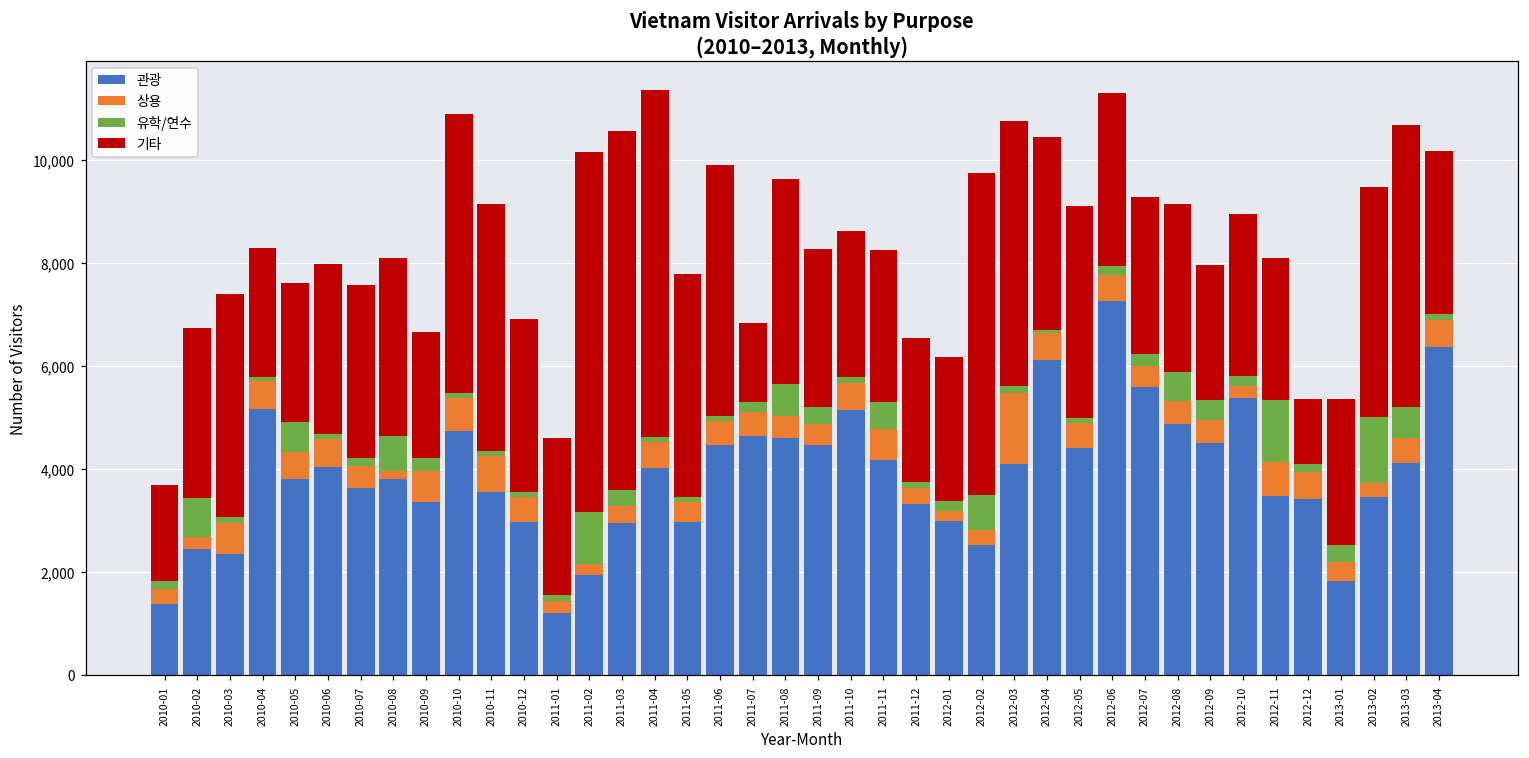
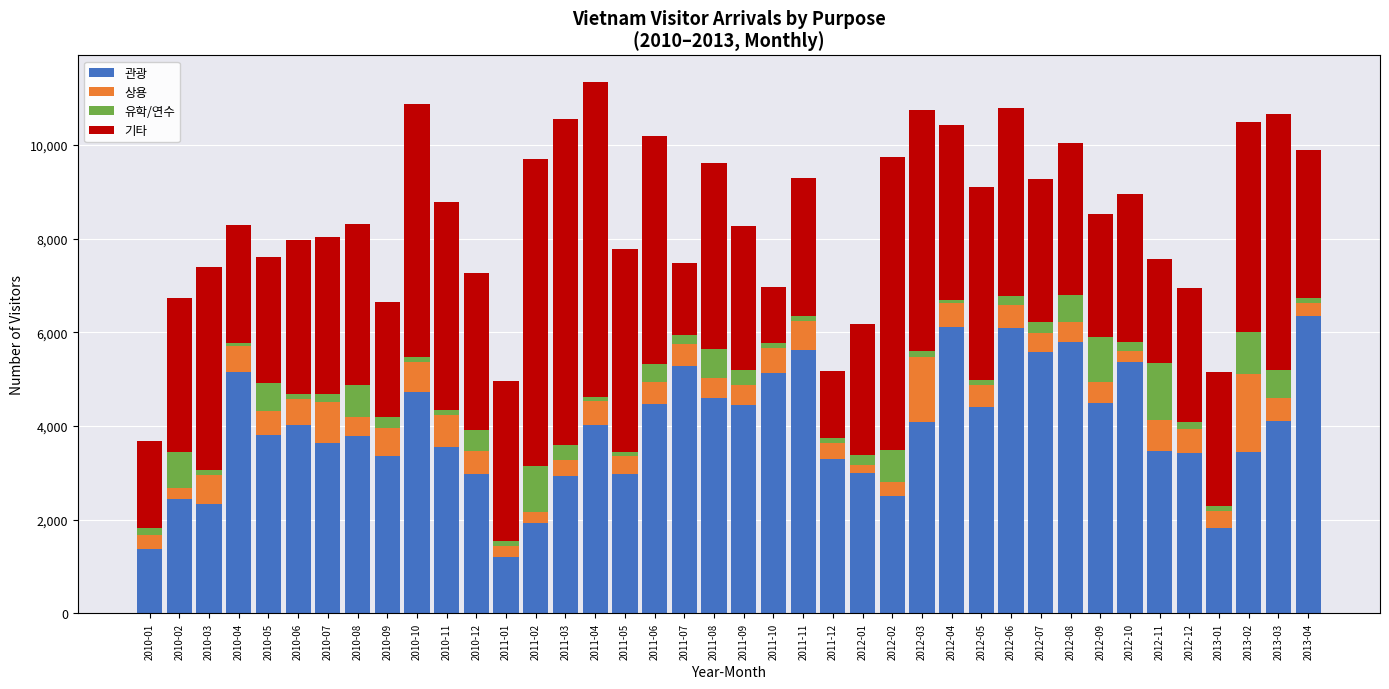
  {
    "관광": {
      "2010-01": "1,400",
      "2010-02": "2,400",
      "2010-03": "2,300",
      "2010-04": "5,200",
      "2010-05": "3,800",
      "2010-06": "4,000",
      "2010-07": "3,600",
      "2010-08": "3,800",
      "2010-09": "3,400",
      "2010-10": "4,700",
      "2010-11": "3,600",
      "2010-12": "3,000",
      "2011-01": "1,200",
      "2011-02": "1,900",
      "2011-03": "2,900",
      "2011-04": "4,000",
      "2011-05": "3,000",
      "2011-06": "4,500",
-     "2011-07": "4,600",
+     "2011-07": "5,300",
      "2011-08": "4,600",
      "2011-09": "4,500",
      "2011-10": "5,100",
-     "2011-11": "4,200",
+     "2011-11": "5,600",
      "2011-12": "3,300",
      "2012-01": "3,000",
      "2012-02": "2,500",
      "2012-03": "4,100",
      "2012-04": "6,100",
      "2012-05": "4,400",
-     "2012-06": "7,300",
+     "2012-06": "6,100",
      "2012-07": "5,600",
-     "2012-08": "4,900",
+     "2012-08": "5,800",
      "2012-09": "4,500",
      "2012-10": "5,400",
      "2012-11": "3,500",
      "2012-12": "3,400",
      "2013-01": "1,800",
      "2013-02": "3,500",
      "2013-03": "4,100",
      "2013-04": "6,400"
    },
    "상용": {
      "2010-01": "300",
      "2010-02": "200",
      "2010-03": "600",
      "2010-04": "500",
      "2010-05": "500",
      "2010-06": "500",
-     "2010-07": "400",
-     "2010-08": "200",
+     "2010-07": "900",
+     "2010-08": "400",
      "2010-09": "600",
      "2010-10": "600",
      "2010-11": "700",
      "2010-12": "500",
      "2011-01": "200",
      "2011-02": "200",
      "2011-03": "300",
      "2011-04": "500",
      "2011-05": "400",
      "2011-06": "500",
      "2011-07": "500",
      "2011-08": "400",
      "2011-09": "400",
      "2011-10": "500",
      "2011-11": "600",
      "2011-12": "300",
      "2012-01": "200",
      "2012-02": "300",
      "2012-03": "1,400",
      "2012-04": "500",
      "2012-05": "500",
      "2012-06": "500",
      "2012-07": "400",
      "2012-08": "400",
      "2012-09": "400",
      "2012-10": "200",
      "2012-11": "700",
      "2012-12": "500",
      "2013-01": "400",
-     "2013-02": "300",
+     "2013-02": "1,700",
      "2013-03": "500",
-     "2013-04": "500"
+     "2013-04": "300"
    },
    "유학/연수": {
      "2010-01": "200",
      "2010-02": "800",
      "2010-03": "100",
      "2010-04": "100",
      "2010-05": "600",
      "2010-06": "100",
      "2010-07": "200",
      "2010-08": "700",
      "2010-09": "200",
      "2010-10": "100",
      "2010-11": "100",
-     "2010-12": "100",
+     "2010-12": "400",
      "2011-01": "100",
      "2011-02": "1,000",
      "2011-03": "300",
      "2011-04": "100",
      "2011-05": "100",
-     "2011-06": "100",
+     "2011-06": "400",
      "2011-07": "200",
      "2011-08": "600",
      "2011-09": "300",
      "2011-10": "100",
-     "2011-11": "500",
+     "2011-11": "100",
      "2011-12": "100",
      "2012-01": "200",
      "2012-02": "700",
      "2012-03": "100",
      "2012-04": "100",
      "2012-05": "100",
      "2012-06": "200",
      "2012-07": "200",
      "2012-08": "600",
-     "2012-09": "400",
+     "2012-09": "1,000",
      "2012-10": "200",
      "2012-11": "1,200",
      "2012-12": "200",
-     "2013-01": "300",
-     "2013-02": "1,300",
+     "2013-01": "100",
+     "2013-02": "900",
      "2013-03": "600",
      "2013-04": "100"
    },
    "기타": {
      "2010-01": "1,900",
      "2010-02": "3,300",
      "2010-03": "4,300",
      "2010-04": "2,500",
      "2010-05": "2,700",
      "2010-06": "3,300",
      "2010-07": "3,400",
      "2010-08": "3,500",
      "2010-09": "2,500",
      "2010-10": "5,400",
-     "2010-11": "4,800",
+     "2010-11": "4,400",
      "2010-12": "3,400",
-     "2011-01": "3,100",
-     "2011-02": "7,000",
+     "2011-01": "3,400",
+     "2011-02": "6,500",
      "2011-03": "7,000",
      "2011-04": "6,700",
      "2011-05": "4,300",
      "2011-06": "4,900",
      "2011-07": "1,500",
      "2011-08": "4,000",
      "2011-09": "3,100",
-     "2011-10": "2,800",
+     "2011-10": "1,200",
      "2011-11": "3,000",
-     "2011-12": "2,800",
+     "2011-12": "1,400",
      "2012-01": "2,800",
      "2012-02": "6,200",
      "2012-03": "5,100",
      "2012-04": "3,700",
      "2012-05": "4,100",
-     "2012-06": "3,400",
+     "2012-06": "4,000",
      "2012-07": "3,000",
      "2012-08": "3,300",
      "2012-09": "2,600",
      "2012-10": "3,100",
-     "2012-11": "2,800",
-     "2012-12": "1,300",
+     "2012-11": "2,200",
+     "2012-12": "2,900",
      "2013-01": "2,800",
      "2013-02": "4,500",
      "2013-03": "5,500",
      "2013-04": "3,200"
    }
  }
